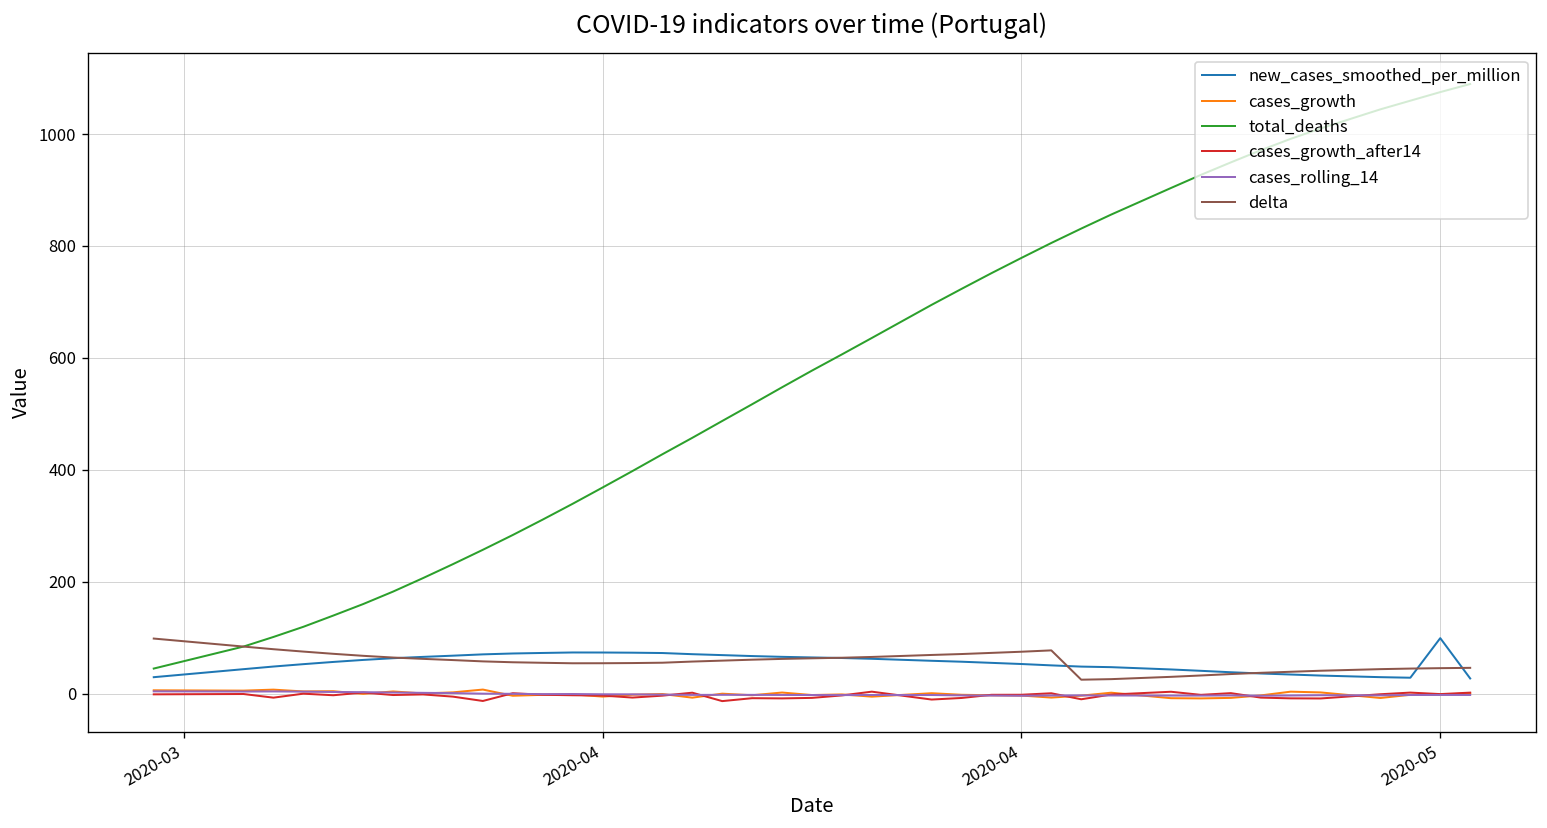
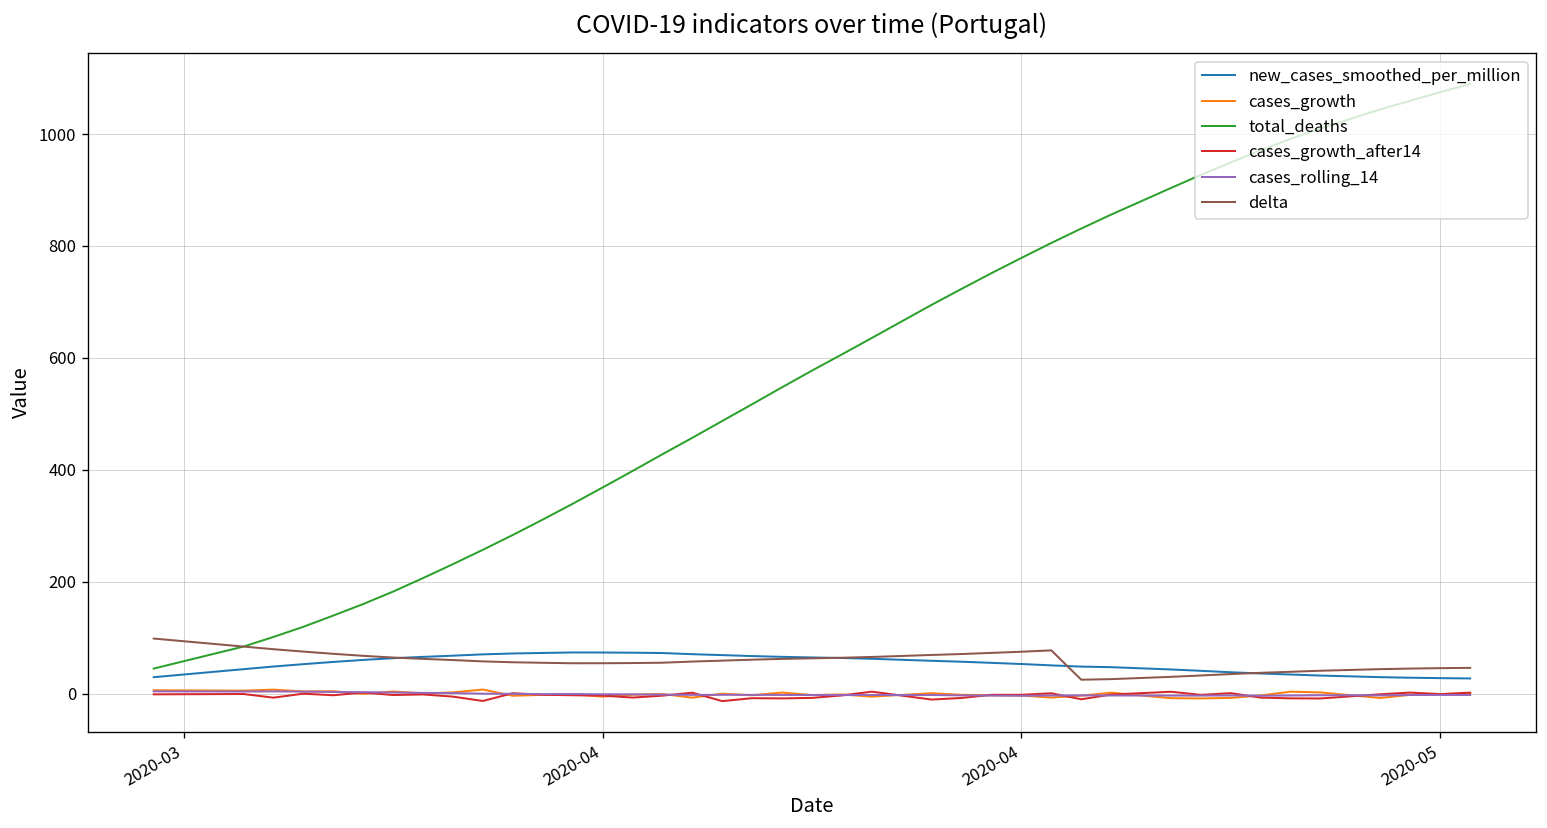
  {
    "new_cases_smoothed_per_million": {
-     "2020-05": 100
+     "2020-05": 30
    },
    "delta": {
      "2020-05": 50
    }
  }
